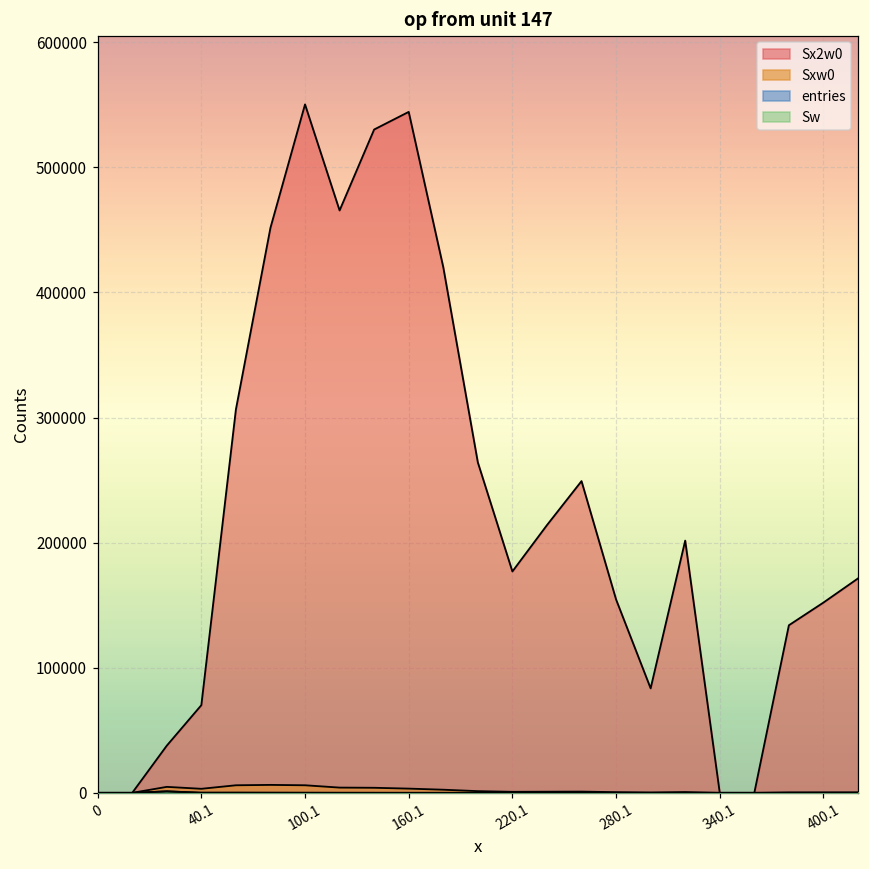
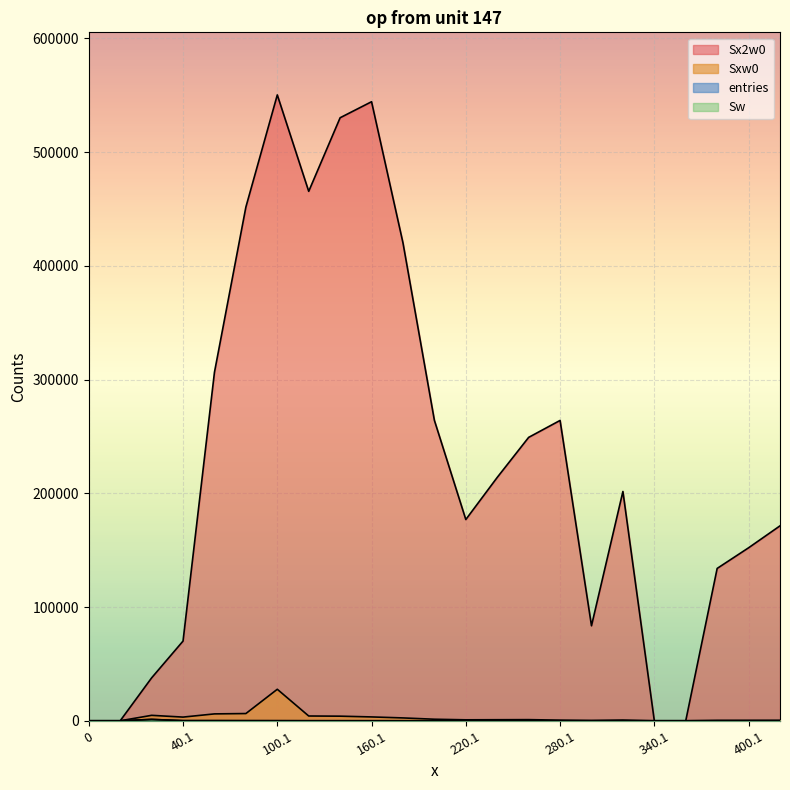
  {
    "Sx2w0": {
      "40.1": 70000,
      "100.1": 550000,
      "160.1": 544000,
      "220.1": 177000,
-     "280.1": 155000,
+     "280.1": 264000,
      "400.1": 152000
    },
    "Sxw0": {
      "40.1": 3000,
-     "100.1": 6000,
+     "100.1": 28000,
      "160.1": 3000
    },
    "Sw": {
      "40.1": 0,
      "100.1": 0,
      "160.1": 0
    }
  }
